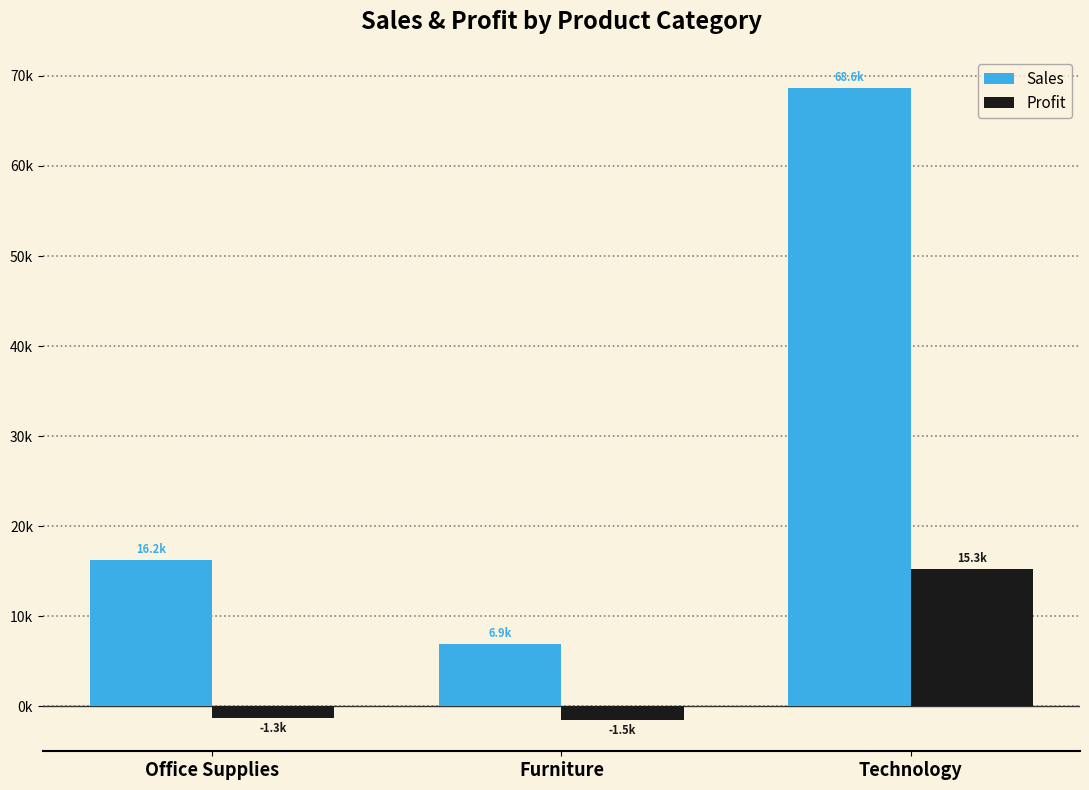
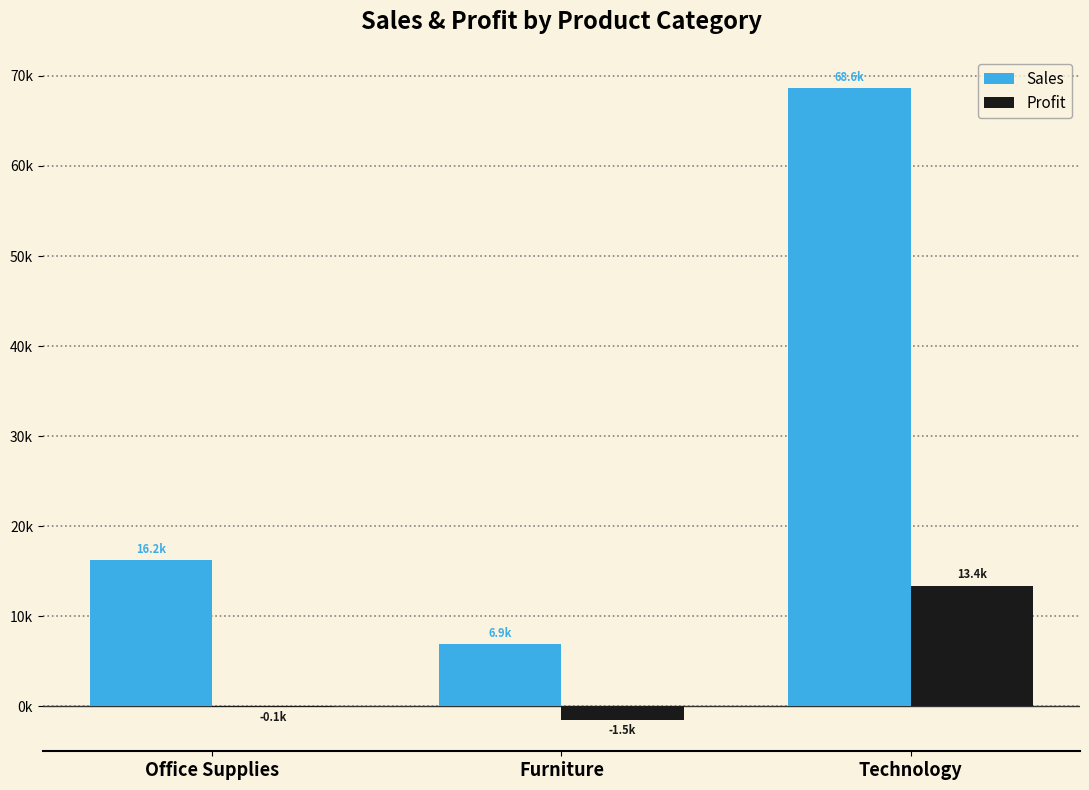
  {
    "Sales": {
      "Office Supplies": "16.2k",
      "Furniture": "6.9k",
      "Technology": "68.6k"
    },
    "Profit": {
-     "Office Supplies": "-1.3k",
+     "Office Supplies": "-0.1k",
      "Furniture": "-1.5k",
-     "Technology": "15.3k"
+     "Technology": "13.4k"
    }
  }
